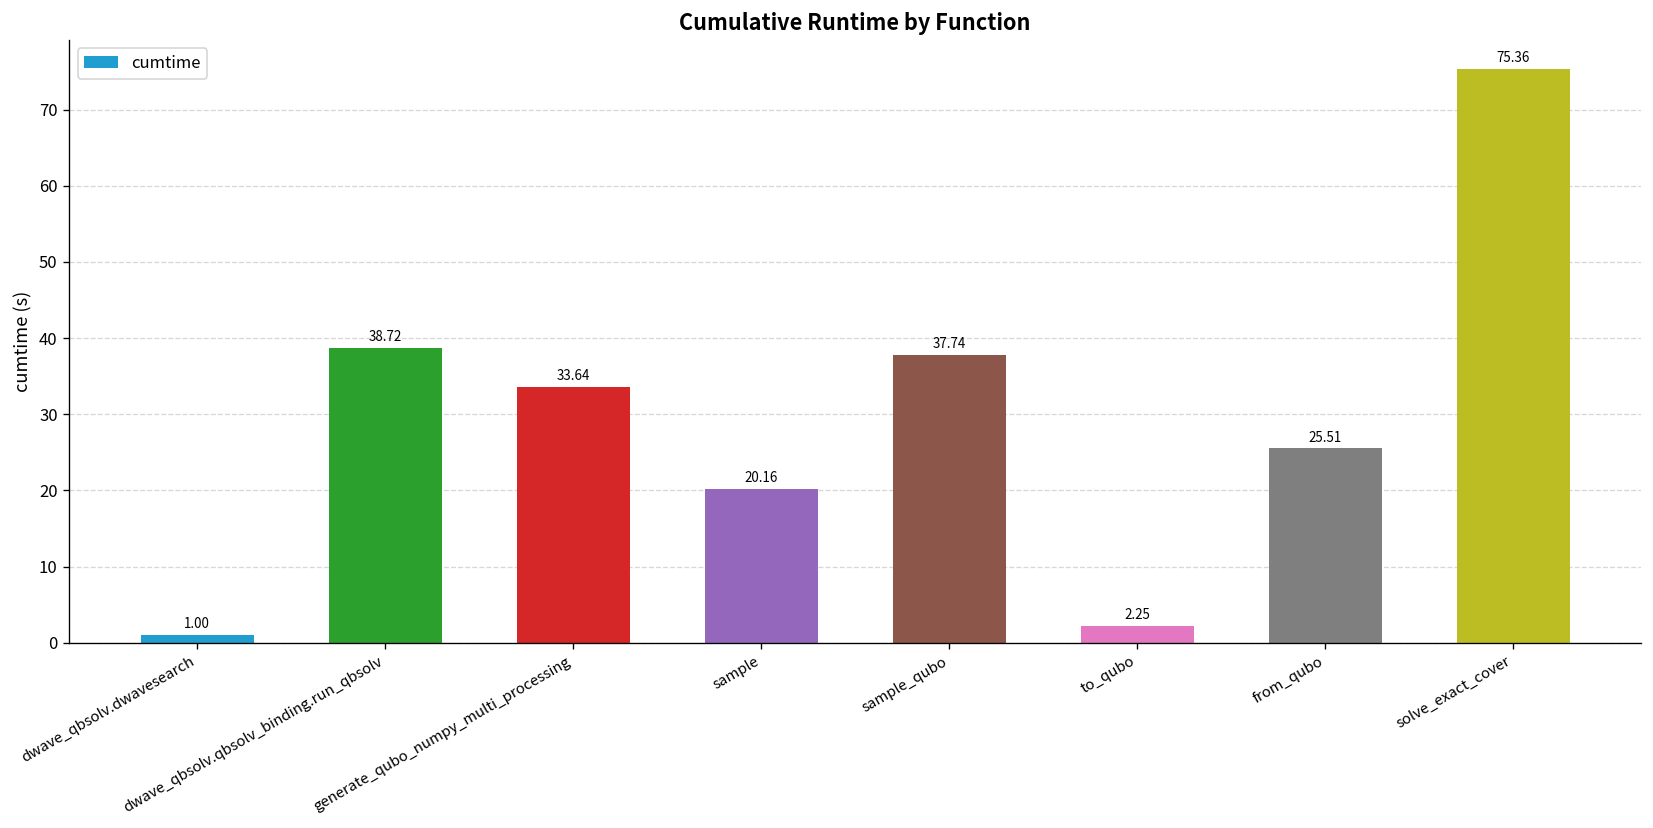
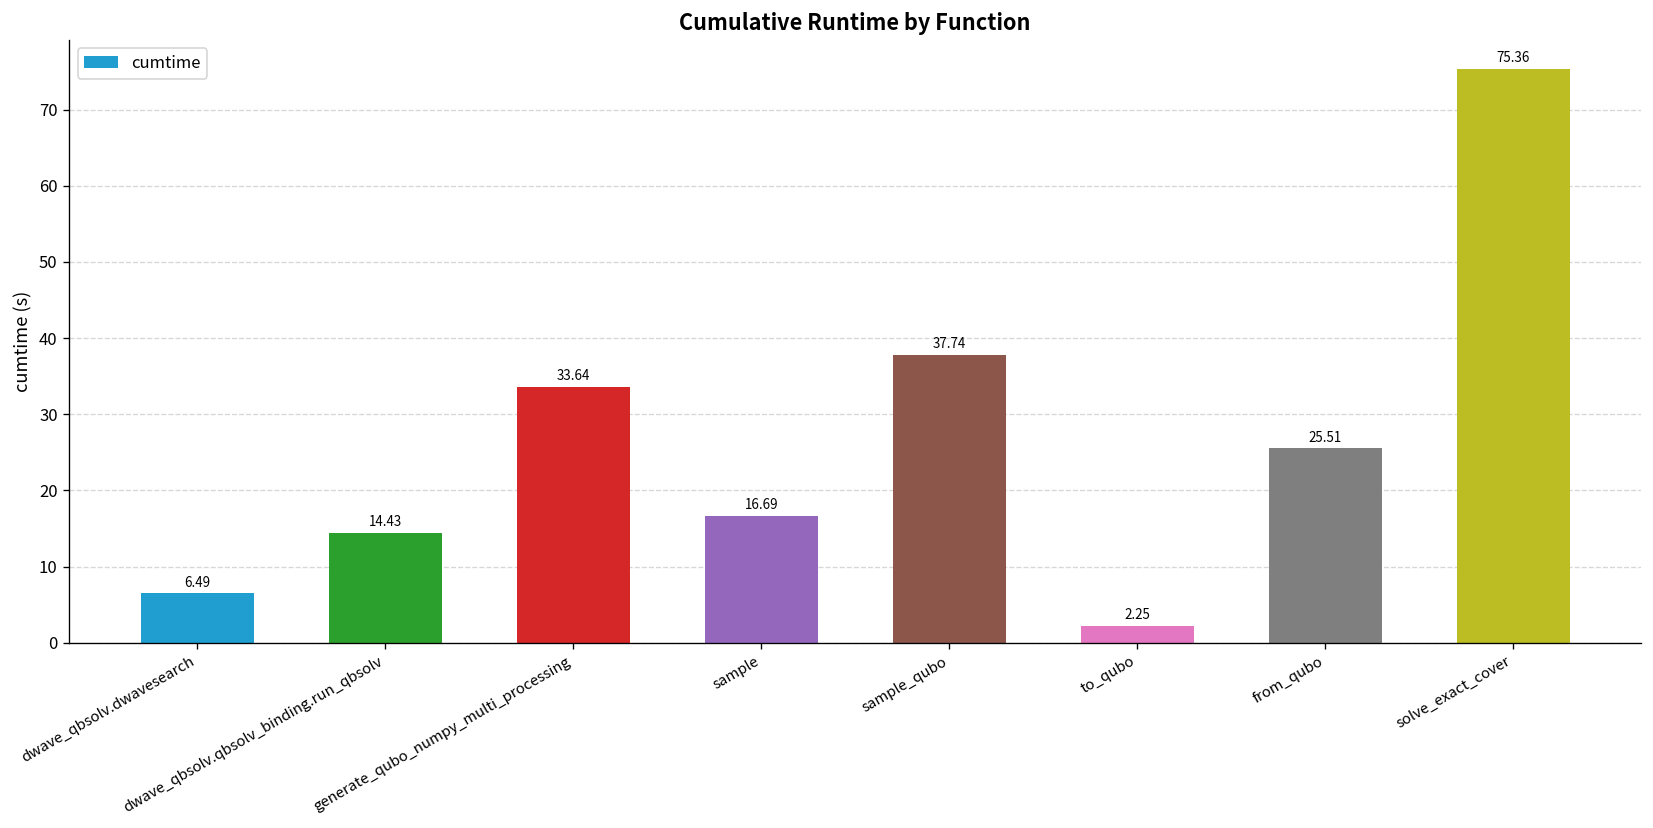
  {
-   "dwave_qbsolv.dwavesearch": 1.00,
-   "dwave_qbsolv.qbsolv_binding.run_qbsolv": 38.72,
+   "dwave_qbsolv.dwavesearch": 6.49,
+   "dwave_qbsolv.qbsolv_binding.run_qbsolv": 14.43,
    "generate_qubo_numpy_multi_processing": 33.64,
-   "sample": 20.16,
+   "sample": 16.69,
    "sample_qubo": 37.74,
    "to_qubo": 2.25,
    "from_qubo": 25.51,
    "solve_exact_cover": 75.36
  }
